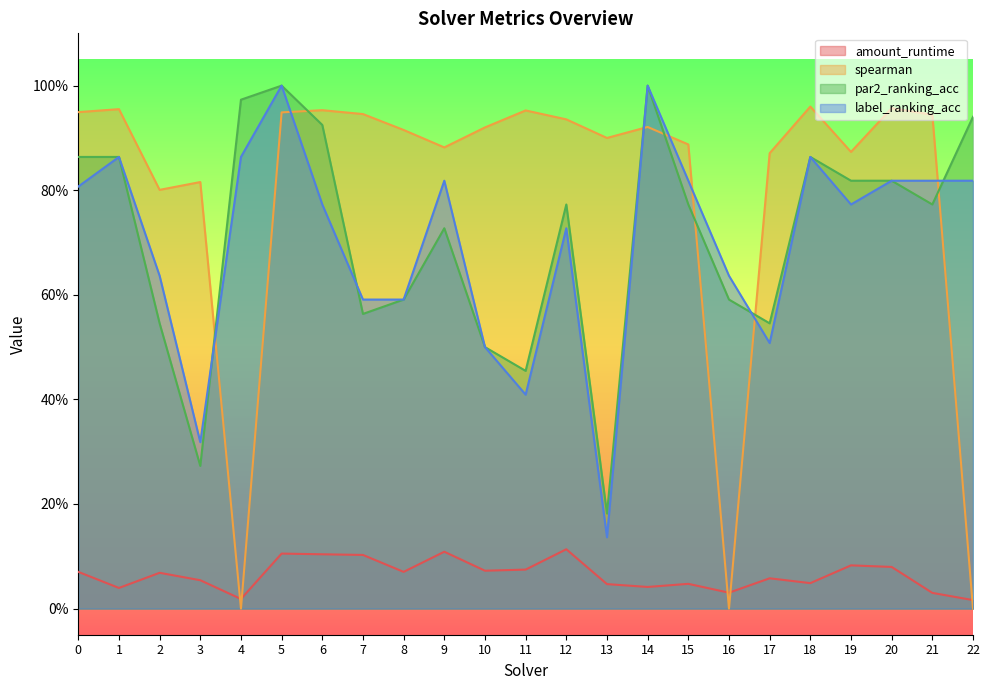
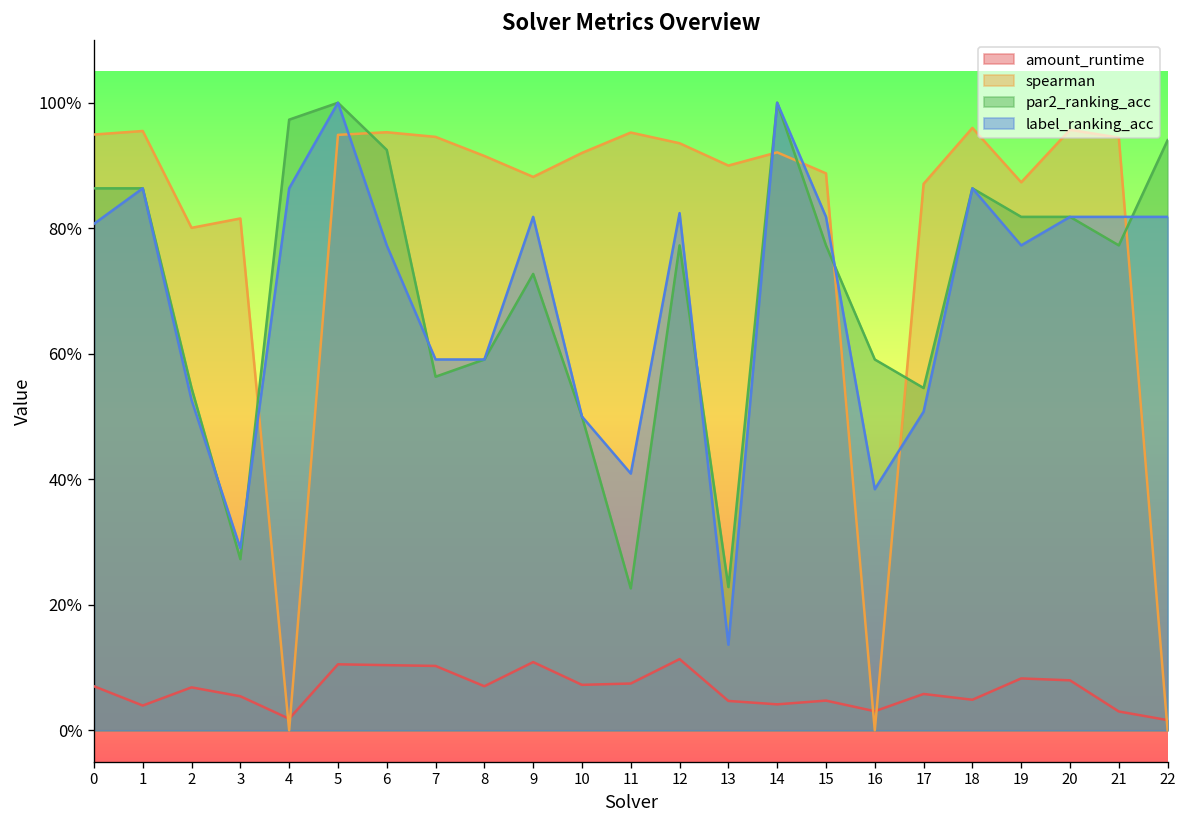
  {
    "par2_ranking_acc": {
      "0": "86%",
      "2": "55%",
      "3": "27%",
      "4": "97%",
      "6": "92%",
      "7": "56%",
      "9": "73%",
-     "11": "45%",
+     "11": "23%",
      "12": "77%",
-     "13": "18%",
+     "13": "23%",
      "15": "77%",
      "16": "59%",
      "17": "55%",
      "19": "82%",
      "21": "77%",
      "22": "94%"
    },
    "label_ranking_acc": {
      "0": "81%",
-     "2": "64%",
-     "3": "32%",
+     "2": "53%",
+     "3": "29%",
      "4": "86%",
      "6": "77%",
      "7": "59%",
      "9": "82%",
      "11": "41%",
-     "12": "73%",
+     "12": "82%",
      "13": "14%",
      "15": "82%",
-     "16": "64%",
+     "16": "38%",
      "17": "51%",
      "19": "77%",
      "21": "82%",
      "22": "82%"
    }
  }
